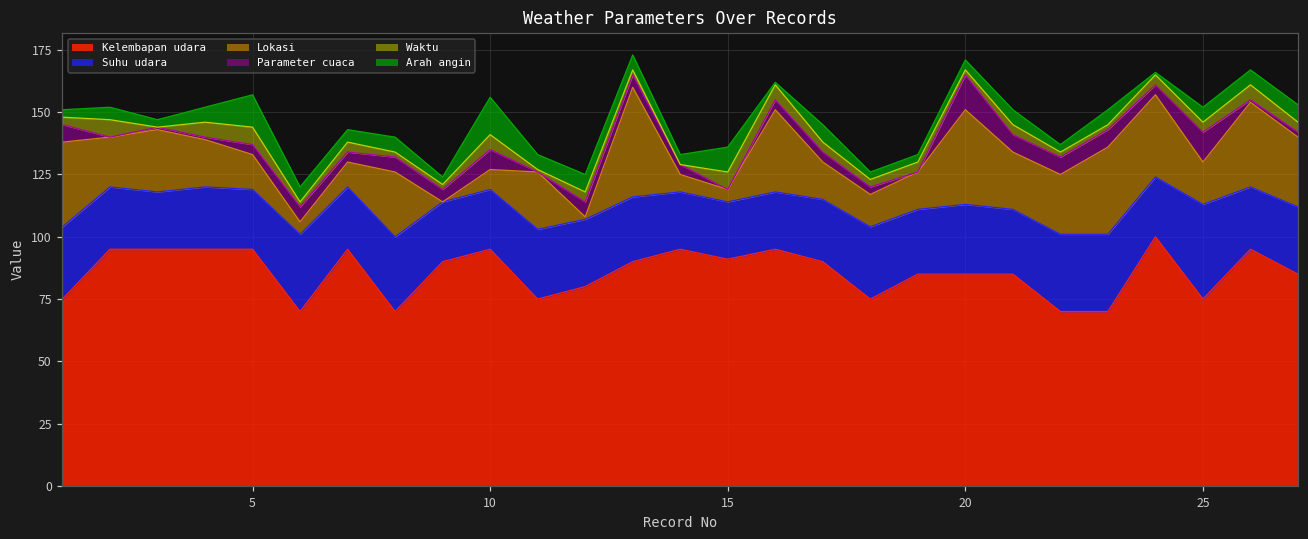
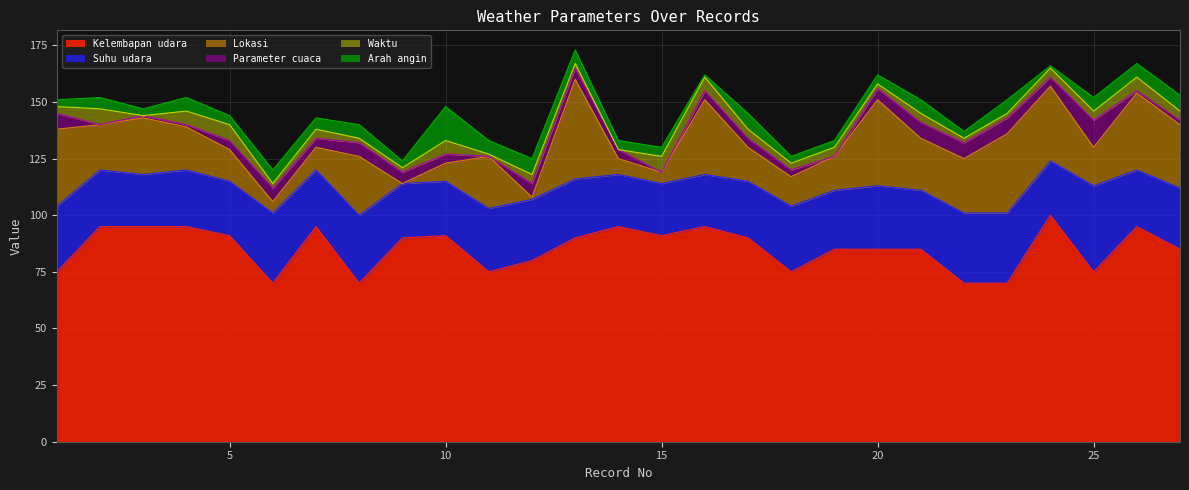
  {
    "Kelembapan udara": {
-     "5": 95,
-     "10": 95,
+     "5": 91,
+     "10": 91,
      "15": 91,
      "20": 85,
      "25": 75
    },
    "Suhu udara": {
      "5": 24,
      "10": 24,
      "15": 23,
      "20": 28,
      "25": 38
    },
    "Parameter cuaca": {
      "5": 4,
-     "10": 8,
-     "20": 14,
+     "10": 4,
+     "20": 5,
      "25": 12
    },
    "Arah angin": {
-     "5": 13,
+     "5": 4,
      "10": 15,
-     "15": 10,
+     "15": 4,
      "20": 4,
      "25": 6
    }
  }
